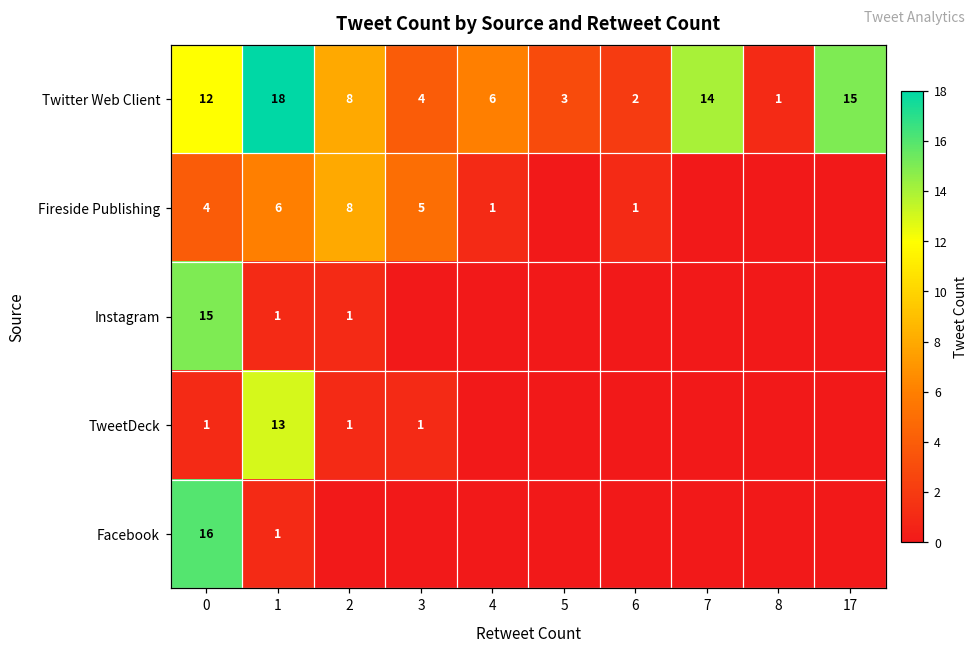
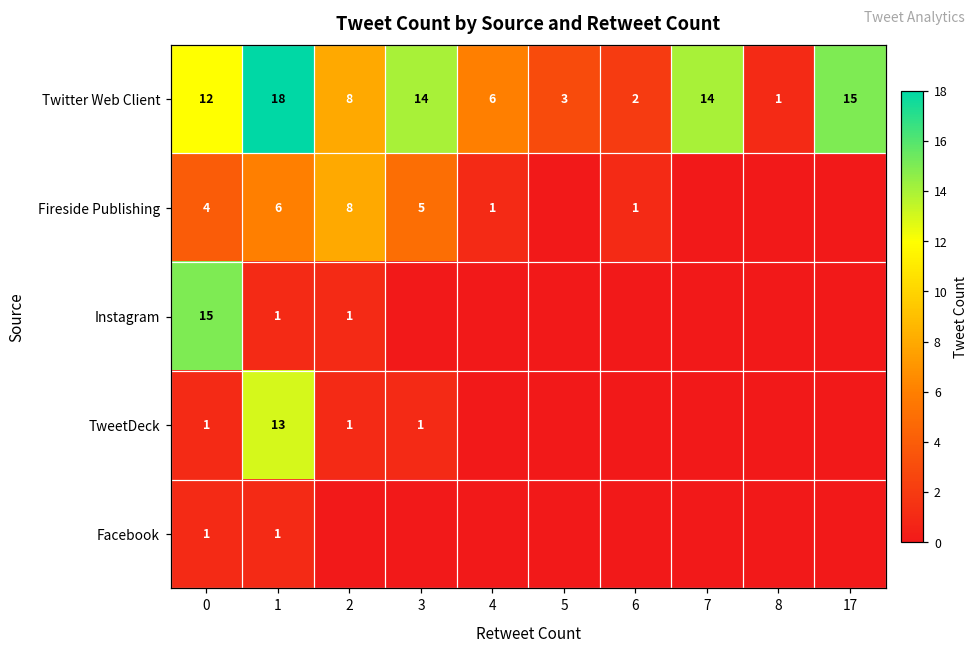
  {
    "Twitter Web Client": {
      "0": 12,
      "1": 18,
      "2": 8,
-     "3": 4,
+     "3": 14,
      "4": 6,
      "5": 3,
      "6": 2,
      "7": 14,
      "8": 1,
      "17": 15
    },
    "Fireside Publishing": {
      "0": 4,
      "1": 6,
      "2": 8,
      "3": 5,
      "4": 1,
      "6": 1
    },
    "Instagram": {
      "0": 15,
      "1": 1,
      "2": 1
    },
    "TweetDeck": {
      "0": 1,
      "1": 13,
      "2": 1,
      "3": 1
    },
    "Facebook": {
-     "0": 16,
+     "0": 1,
      "1": 1
    }
  }
